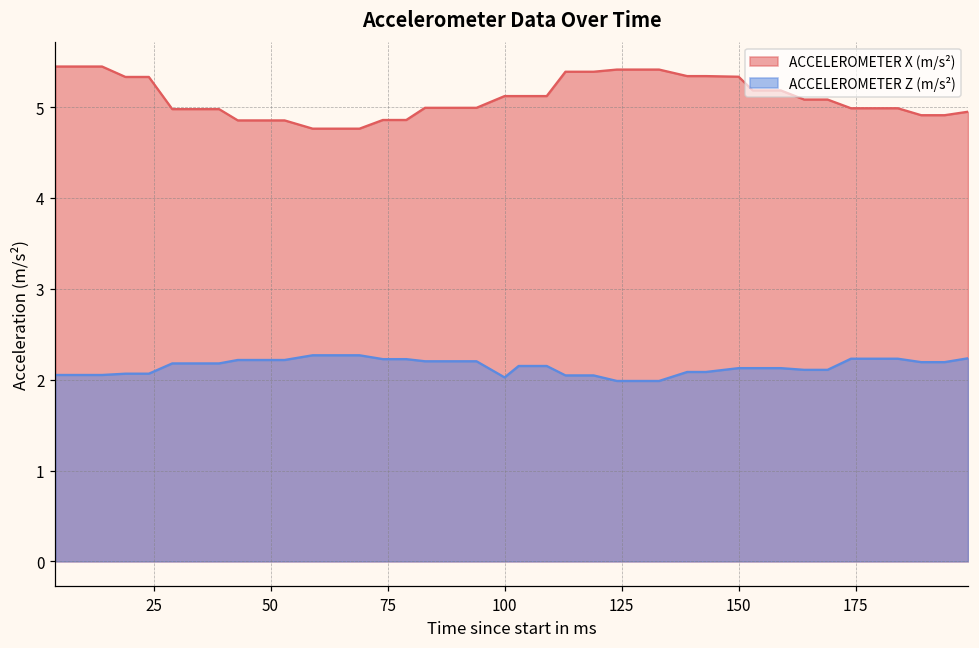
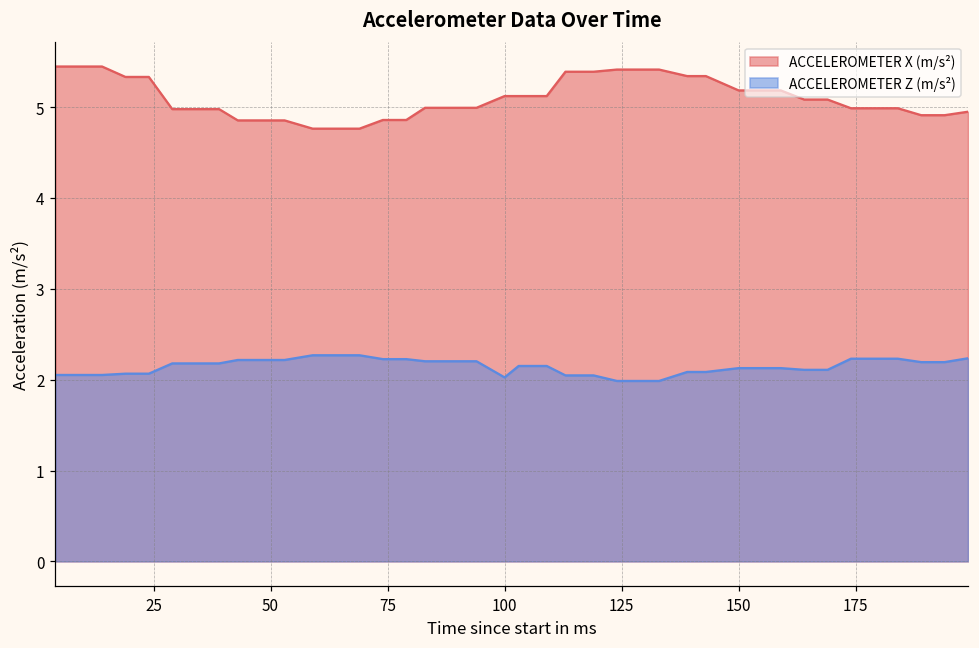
  {
    "ACCELEROMETER X (m/s²)": {
      "100": 5.1,
-     "150": 5.3
+     "150": 5.2
    },
    "ACCELEROMETER Z (m/s²)": {
      "100": 2.0,
      "150": 2.1
    }
  }
